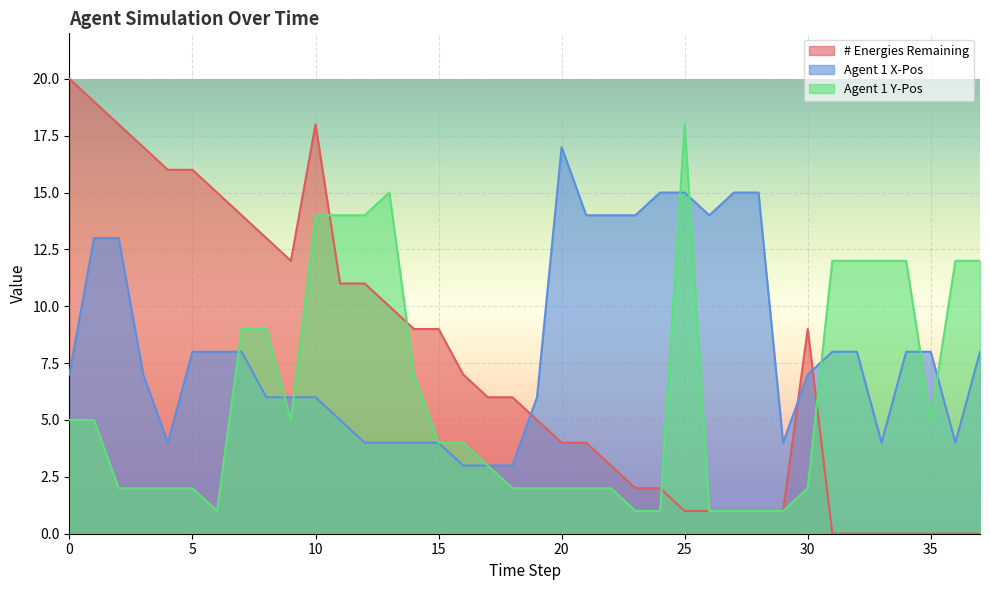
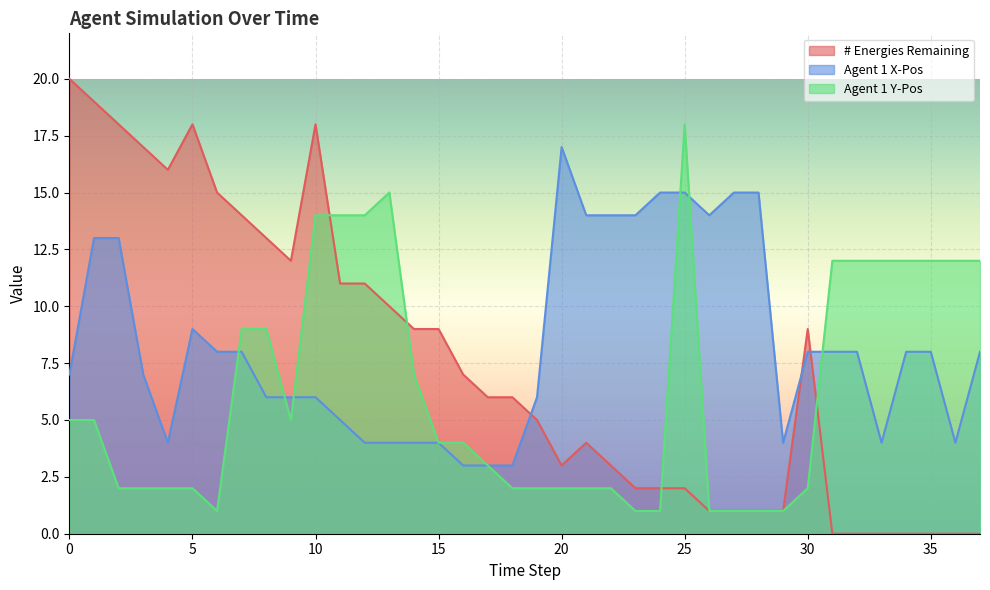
  {
    "# Energies Remaining": {
      "0": 20,
-     "5": 16,
+     "5": 18,
      "10": 18,
      "15": 9,
-     "20": 4,
-     "25": 1,
+     "20": 3,
+     "25": 2,
      "30": 9,
      "35": 0
    },
    "Agent 1 X-Pos": {
      "0": 7,
-     "5": 8,
+     "5": 9,
      "10": 6,
      "20": 17,
      "25": 15,
-     "30": 7,
+     "30": 8,
      "35": 8
    },
    "Agent 1 Y-Pos": {
      "0": 5,
      "5": 2,
      "10": 14,
      "20": 2,
      "25": 18,
      "30": 2,
-     "35": 5
+     "35": 12
    }
  }
